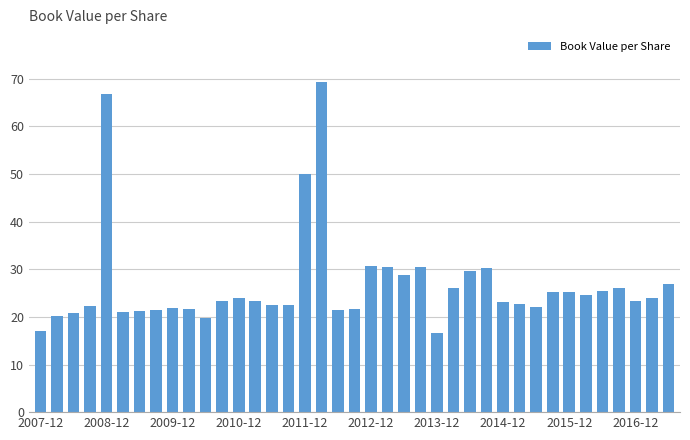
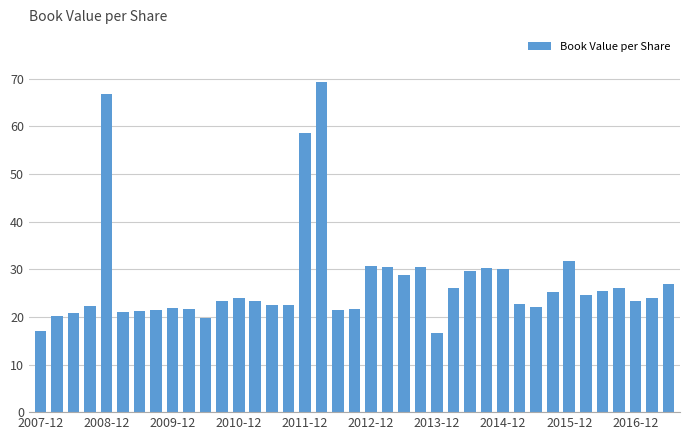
  {
    "2007-12": 17,
    "2008-12": 67,
    "2009-12": 22,
    "2010-12": 24,
-   "2011-12": 50,
+   "2011-12": 59,
    "2012-12": 31,
    "2013-12": 17,
-   "2014-12": 23,
-   "2015-12": 25,
+   "2014-12": 30,
+   "2015-12": 32,
    "2016-12": 23
  }
